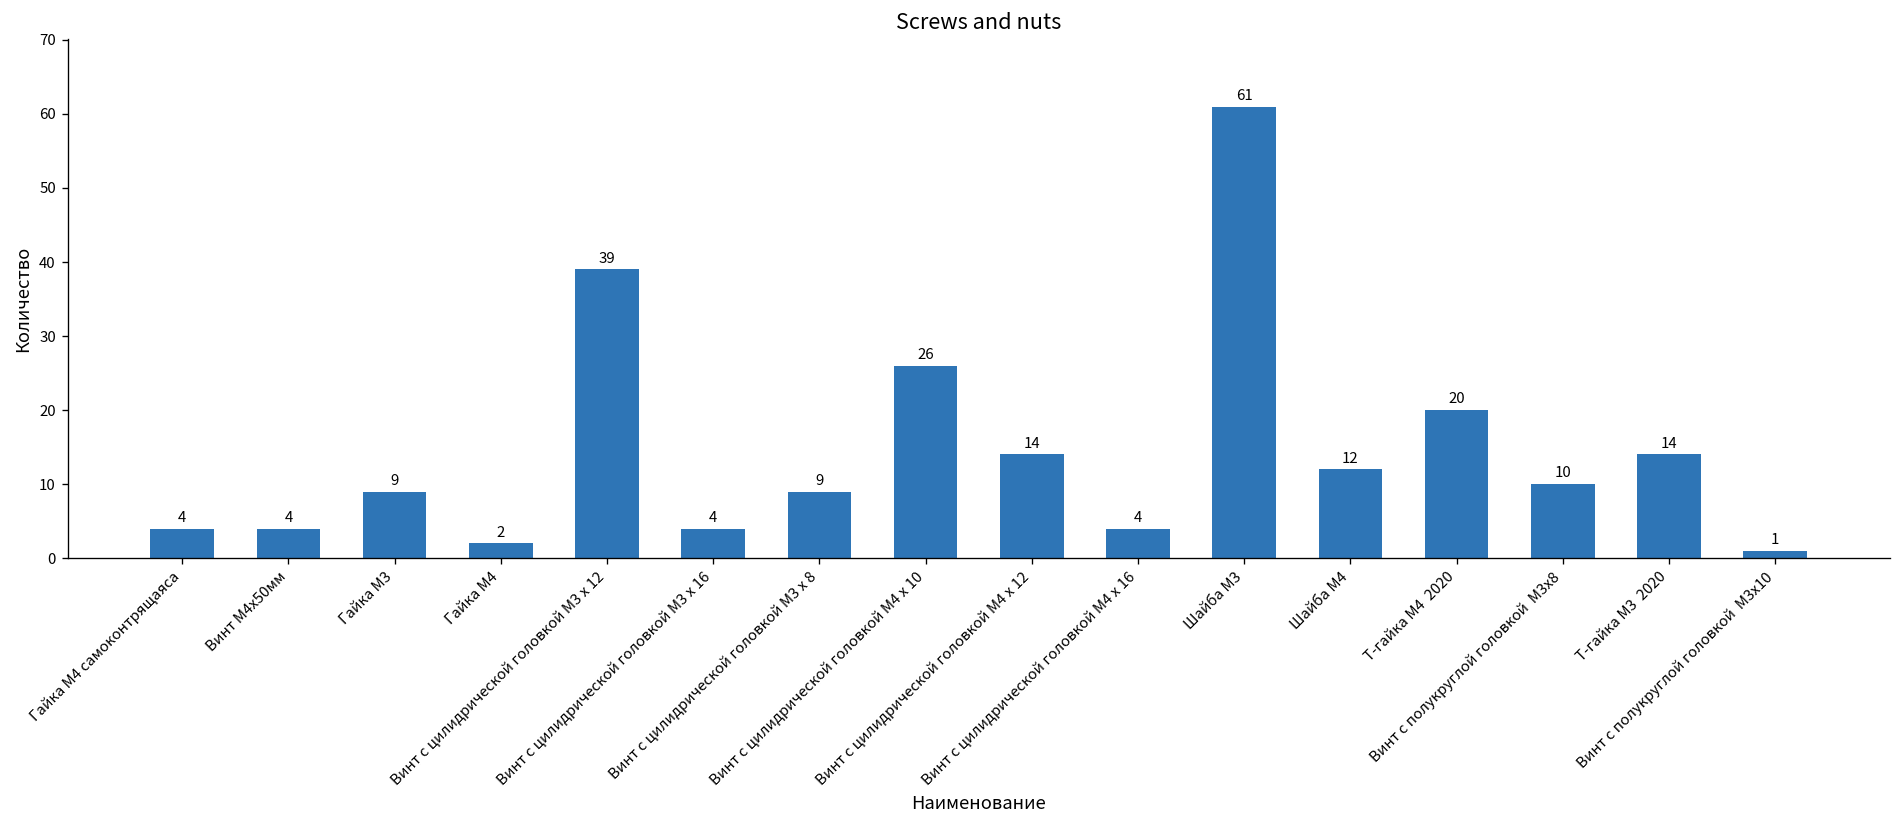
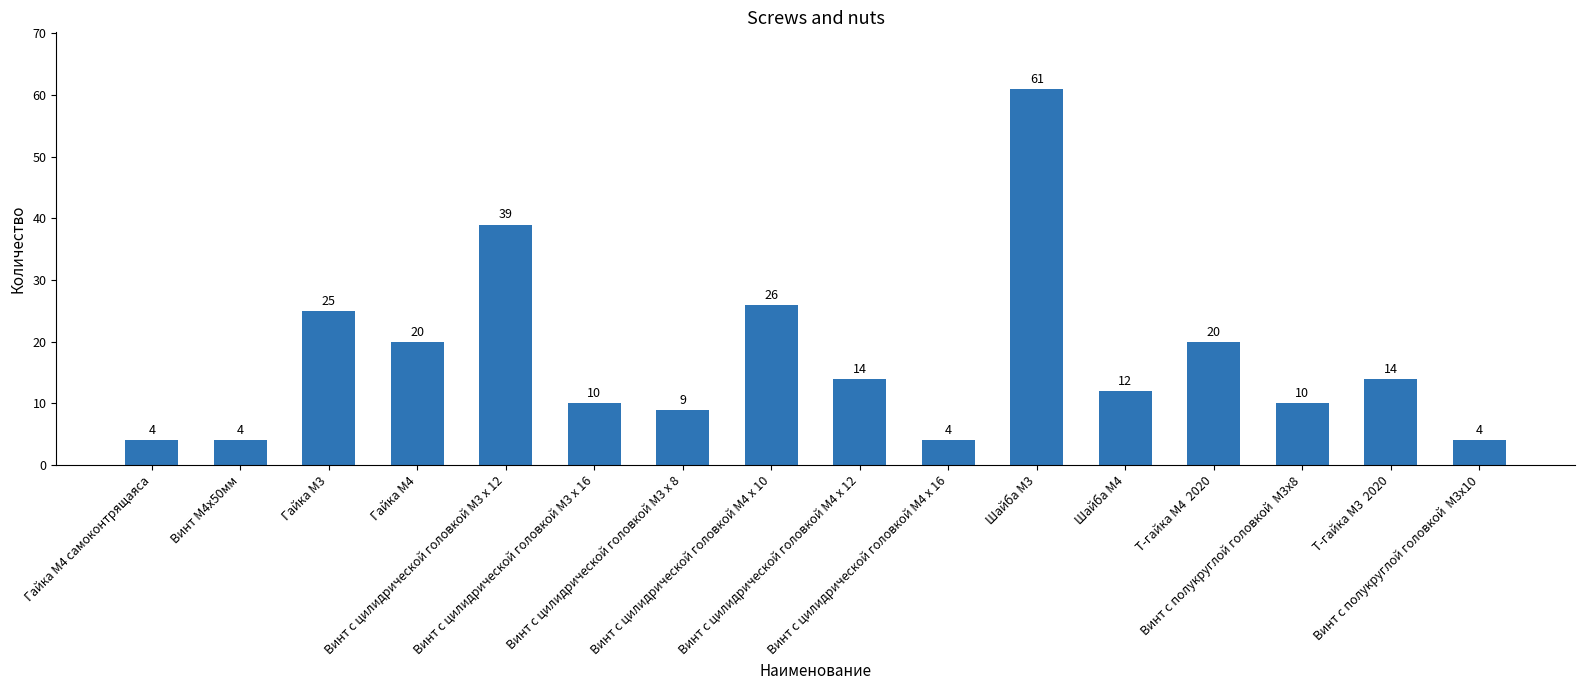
  {
    "Гайка М4 самоконтрящаяса": 4,
    "Винт М4х50мм": 4,
-   "Гайка M3": 9,
-   "Гайка M4": 2,
+   "Гайка M3": 25,
+   "Гайка M4": 20,
    "Винт с цилидрической головкой M3 x 12": 39,
-   "Винт с цилидрической головкой M3 x 16": 4,
+   "Винт с цилидрической головкой M3 x 16": 10,
    "Винт с цилидрической головкой M3 x 8": 9,
    "Винт с цилидрической головкой M4 x 10": 26,
    "Винт с цилидрической головкой M4 x 12": 14,
    "Винт с цилидрической головкой M4 x 16": 4,
    "Шайба М3": 61,
    "Шайба М4": 12,
    "T-гайка M4 2020": 20,
    "Винт с полукруглой головкой M3x8": 10,
    "T-гайка M3 2020": 14,
-   "Винт с полукруглой головкой M3x10": 1
+   "Винт с полукруглой головкой M3x10": 4
  }
